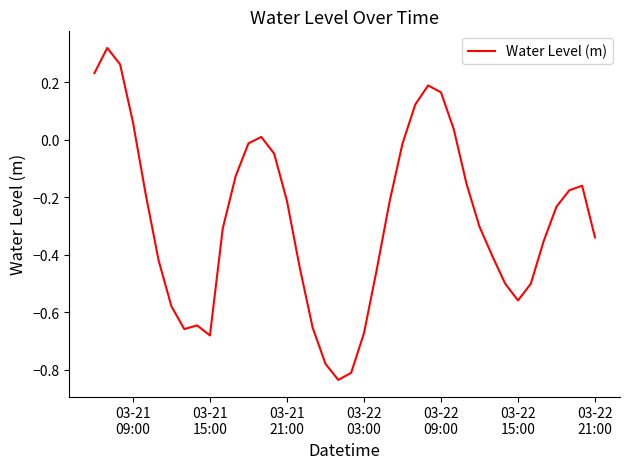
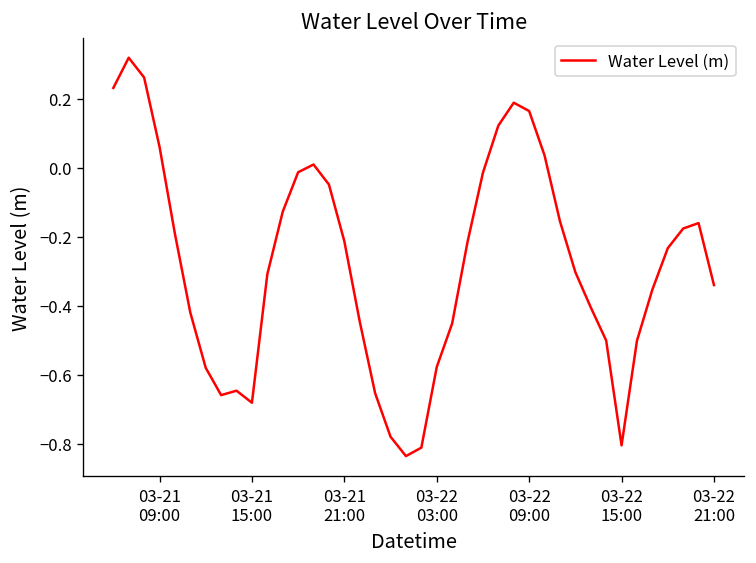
  {
    "03-21 09:00": 0.06,
    "03-21 15:00": -0.68,
    "03-21 21:00": -0.21,
-   "03-22 03:00": -0.67,
+   "03-22 03:00": -0.58,
    "03-22 09:00": 0.16,
-   "03-22 15:00": -0.56,
+   "03-22 15:00": -0.80,
    "03-22 21:00": -0.34
  }
